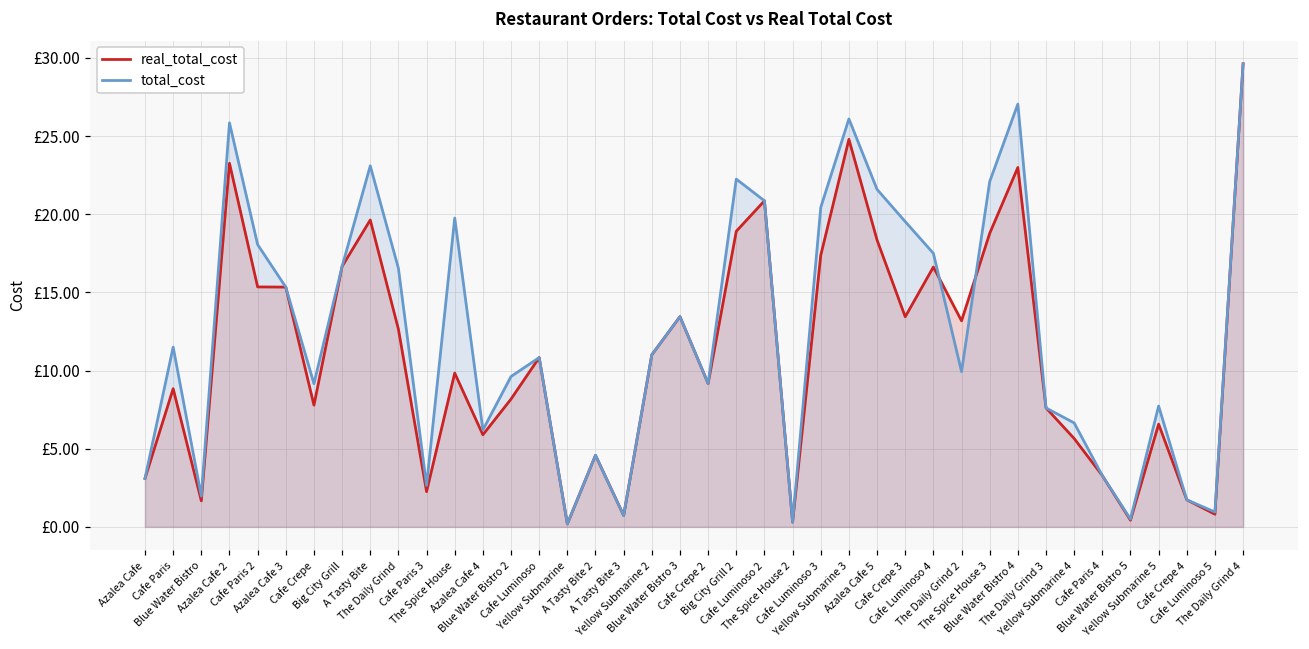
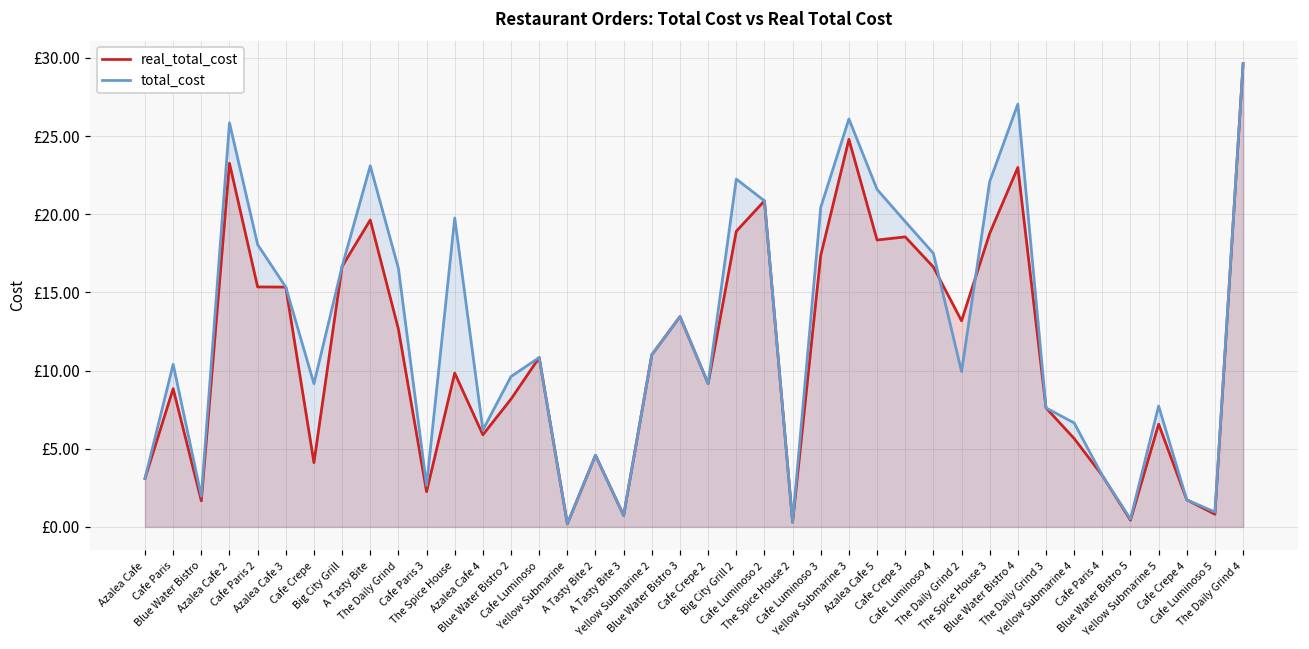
  {
    "real_total_cost": {
      "Cafe Paris": "£8.8",
      "Blue Water Bistro": "£1.7",
      "Azalea Cafe 2": "£23.3",
      "Cafe Paris 2": "£15.4",
-     "Cafe Crepe": "£7.8",
+     "Cafe Crepe": "£4.1",
      "A Tasty Bite": "£19.6",
      "The Daily Grind": "£12.6",
      "Cafe Paris 3": "£2.3",
      "The Spice House": "£9.8",
      "Azalea Cafe 4": "£5.9",
      "Blue Water Bistro 2": "£8.2",
      "Big City Grill 2": "£18.9",
      "Cafe Luminoso 3": "£17.4",
      "Yellow Submarine 3": "£24.8",
      "Azalea Cafe 5": "£18.4",
-     "Cafe Crepe 3": "£13.4",
+     "Cafe Crepe 3": "£18.6",
      "Cafe Luminoso 4": "£16.6",
      "The Daily Grind 2": "£13.2",
      "The Spice House 3": "£18.8",
      "Blue Water Bistro 4": "£23.0",
      "Yellow Submarine 4": "£5.7",
      "Yellow Submarine 5": "£6.6"
    },
    "total_cost": {
-     "Cafe Paris": "£11.5",
+     "Cafe Paris": "£10.4",
      "Blue Water Bistro": "£2.0",
      "Azalea Cafe 2": "£25.9",
      "Cafe Paris 2": "£18.1",
      "Cafe Crepe": "£9.2",
      "A Tasty Bite": "£23.1",
      "The Daily Grind": "£16.5",
      "Cafe Paris 3": "£2.7",
      "The Spice House": "£19.8",
      "Azalea Cafe 4": "£6.2",
      "Blue Water Bistro 2": "£9.6",
      "Big City Grill 2": "£22.3",
      "Cafe Luminoso 3": "£20.4",
      "Yellow Submarine 3": "£26.1",
      "Azalea Cafe 5": "£21.6",
      "Cafe Crepe 3": "£19.5",
      "Cafe Luminoso 4": "£17.5",
      "The Daily Grind 2": "£9.9",
      "The Spice House 3": "£22.1",
      "Blue Water Bistro 4": "£27.1",
      "Yellow Submarine 4": "£6.7",
      "Yellow Submarine 5": "£7.7"
    }
  }
